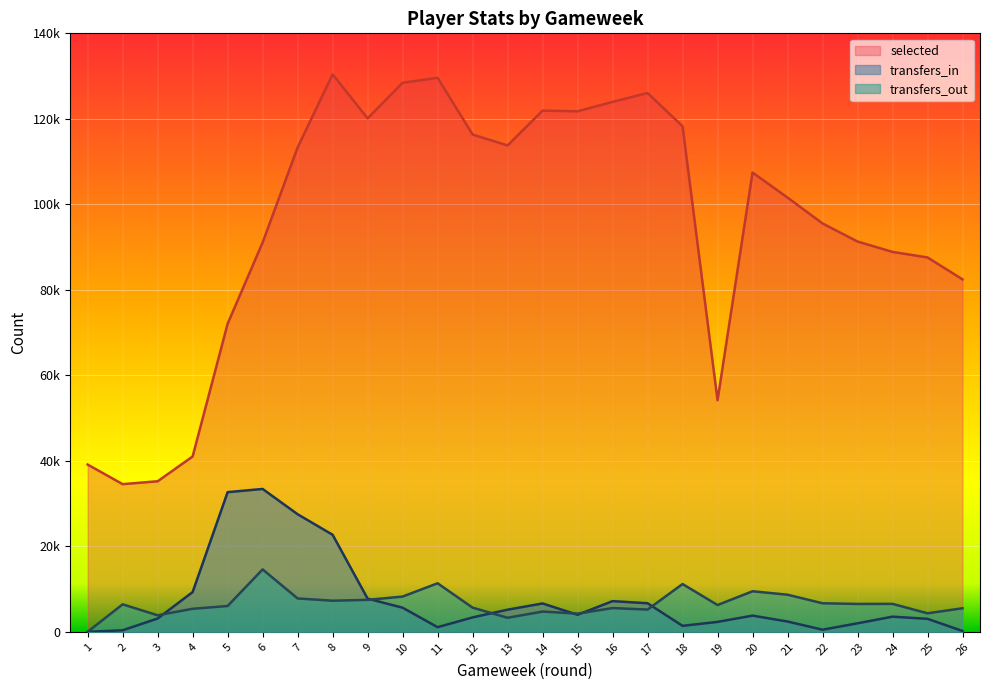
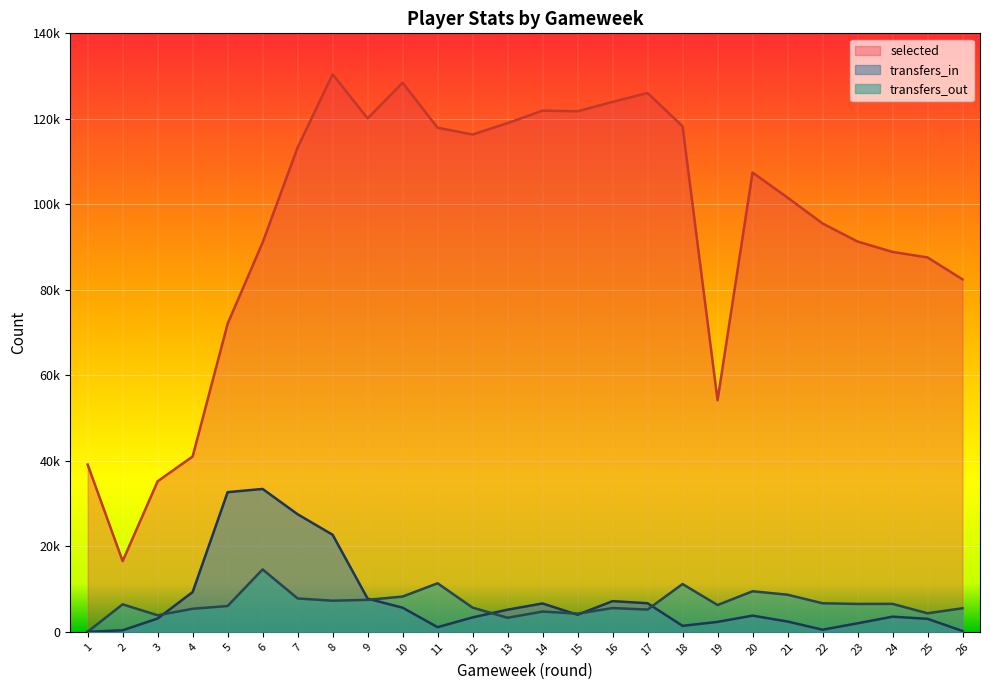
  {
    "selected": {
      "1": 39000,
-     "2": 35000,
+     "2": 17000,
      "3": 35000,
      "4": 41000,
      "5": 72000,
      "6": 91000,
      "7": 113000,
      "8": 130000,
      "9": 120000,
      "10": 128000,
-     "11": 130000,
+     "11": 118000,
      "12": 116000,
-     "13": 114000,
+     "13": 119000,
      "14": 122000,
      "15": 122000,
      "16": 124000,
      "17": 126000,
      "18": 118000,
      "19": 54000,
      "20": 107000,
      "21": 102000,
      "22": 96000,
      "23": 91000,
      "24": 89000,
      "25": 88000,
      "26": 82000
    }
  }
